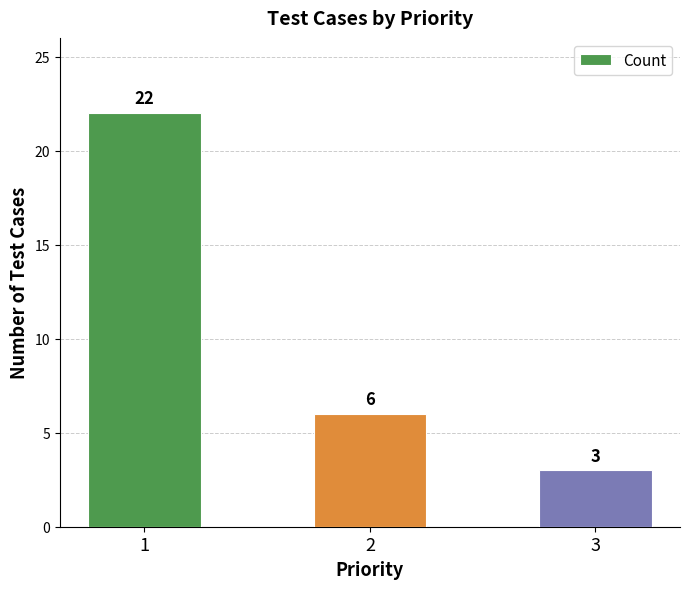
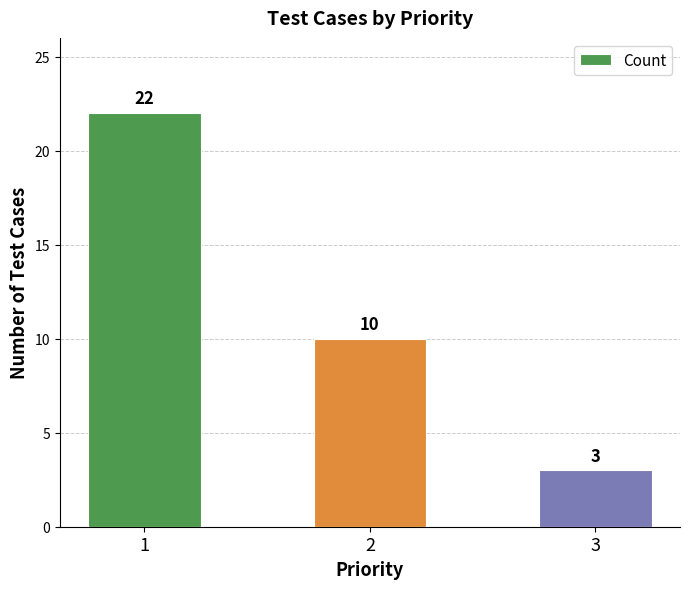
  {
    "1": 22,
-   "2": 6,
+   "2": 10,
    "3": 3
  }
